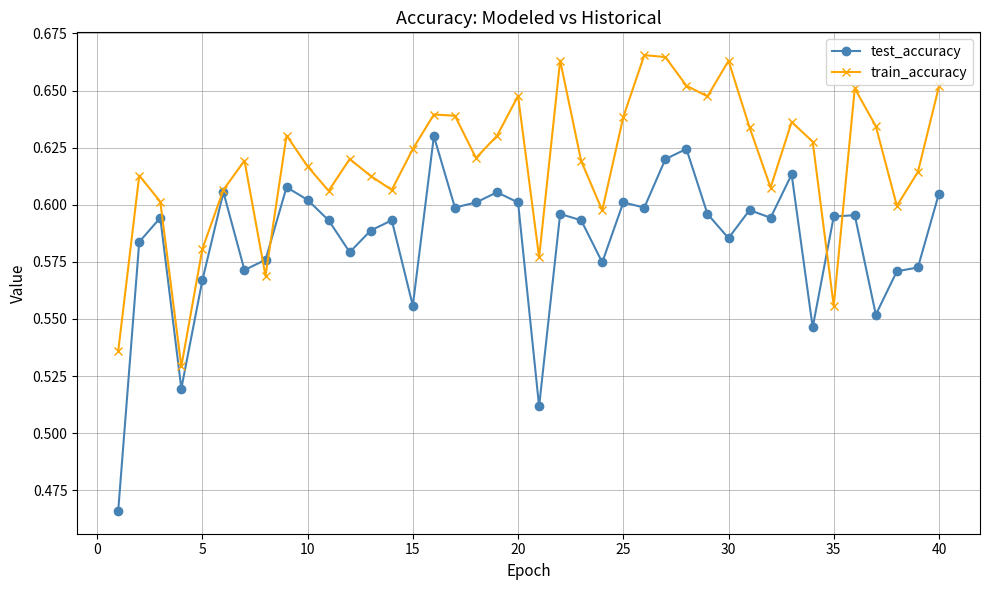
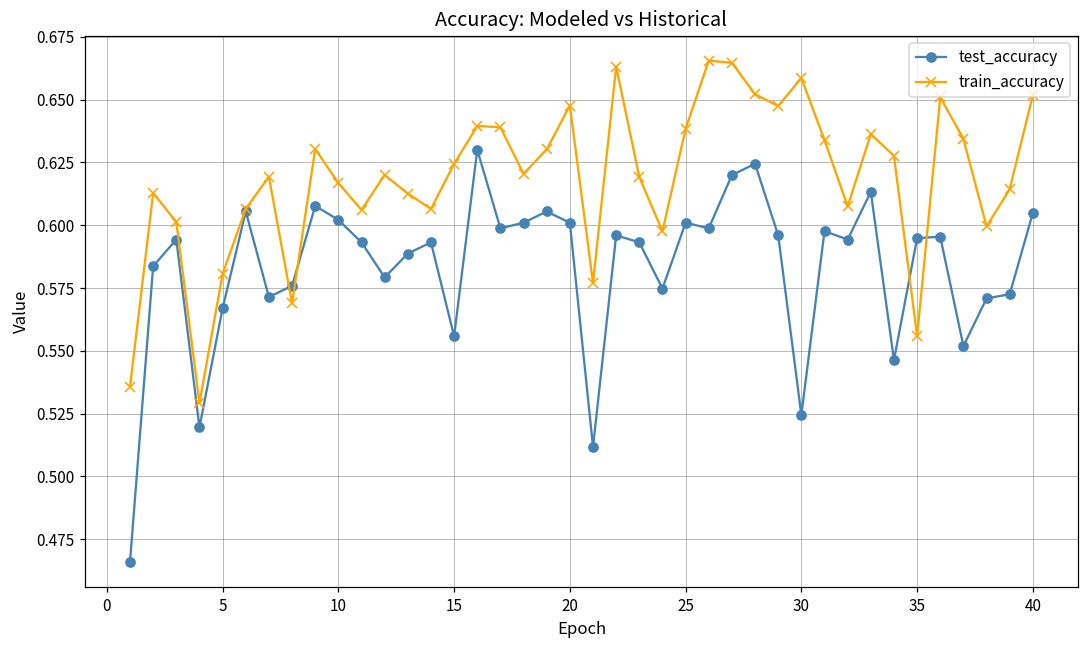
  {
    "test_accuracy": {
      "5": 0.567,
      "10": 0.602,
      "15": 0.556,
      "20": 0.601,
      "25": 0.601,
-     "30": 0.585,
+     "30": 0.524,
      "35": 0.595,
      "40": 0.605
    },
    "train_accuracy": {
      "5": 0.581,
      "10": 0.617,
      "15": 0.624,
      "20": 0.648,
      "25": 0.638,
-     "30": 0.663,
+     "30": 0.659,
      "35": 0.556,
      "40": 0.652
    }
  }
